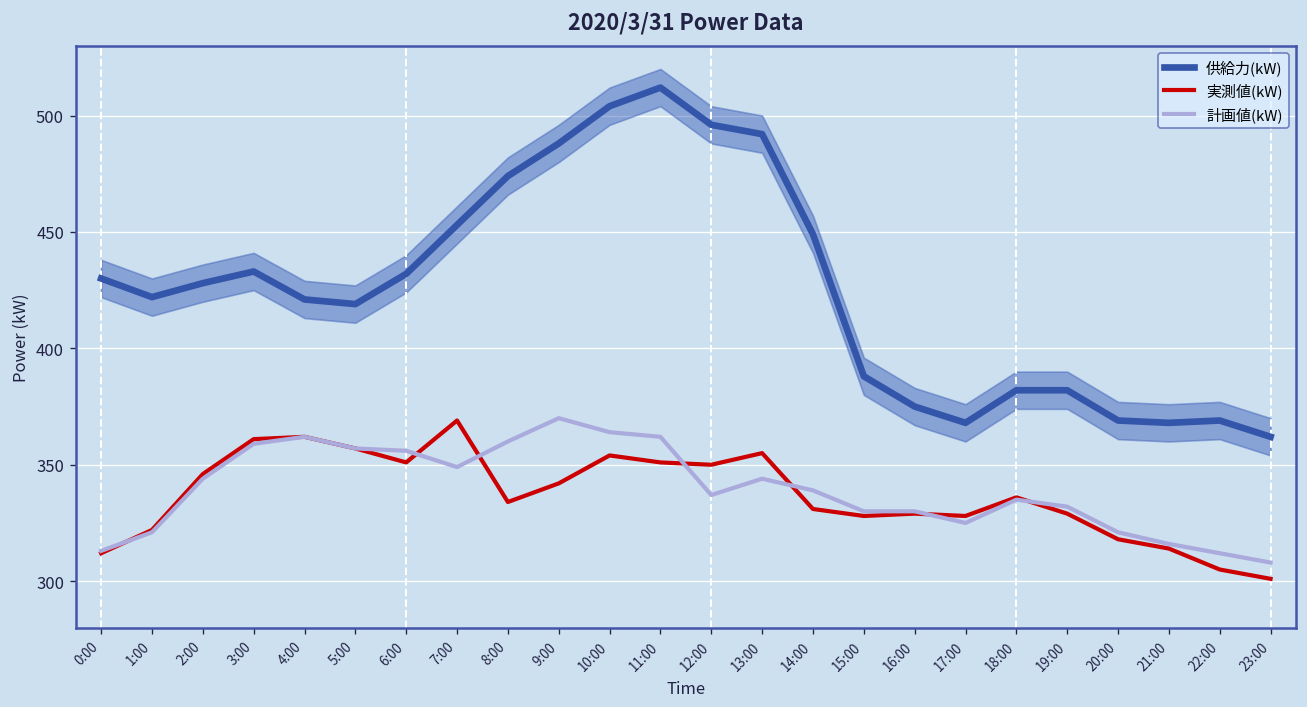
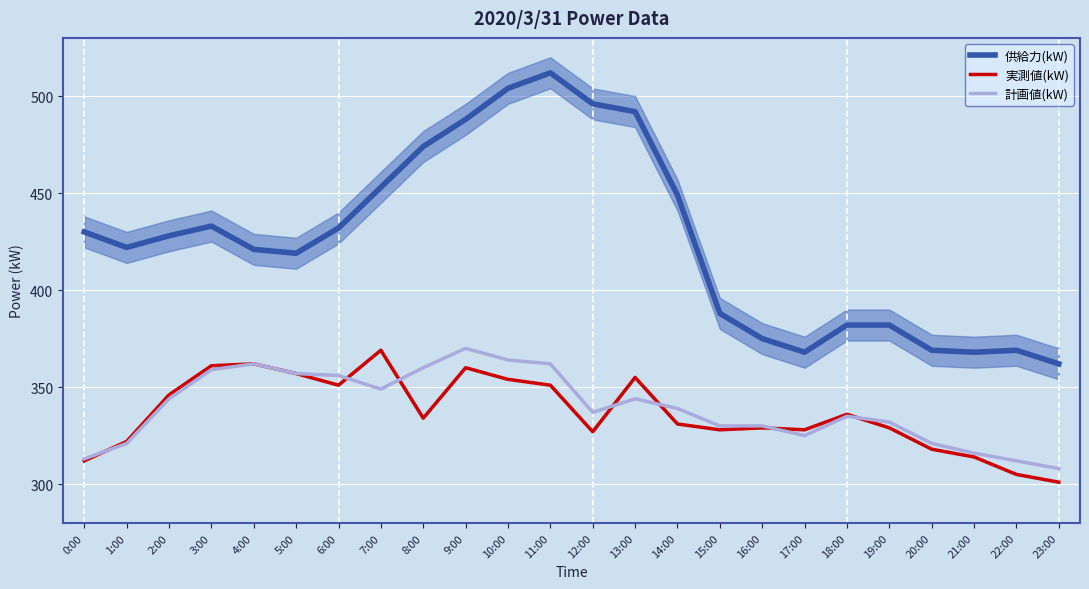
  {
    "実測値(kW)": {
      "2:00": 346,
      "3:00": 361,
      "6:00": 351,
      "7:00": 369,
      "8:00": 334,
-     "9:00": 342,
+     "9:00": 360,
      "10:00": 354,
      "11:00": 351,
-     "12:00": 350,
+     "12:00": 327,
      "13:00": 355,
      "14:00": 331,
      "15:00": 328,
      "17:00": 328,
      "19:00": 329,
      "20:00": 318,
      "21:00": 314,
      "22:00": 305,
      "23:00": 301
    }
  }
